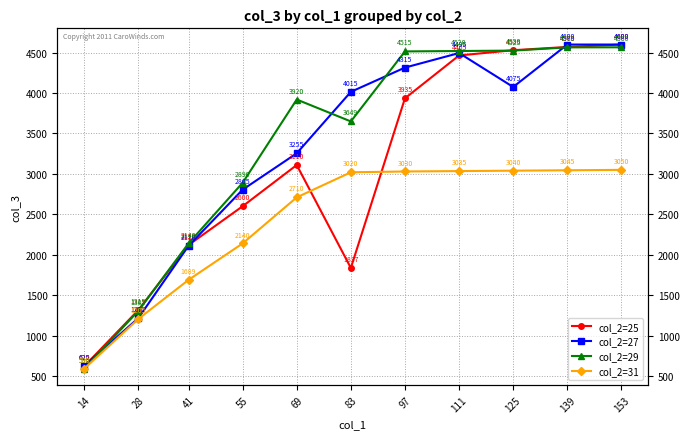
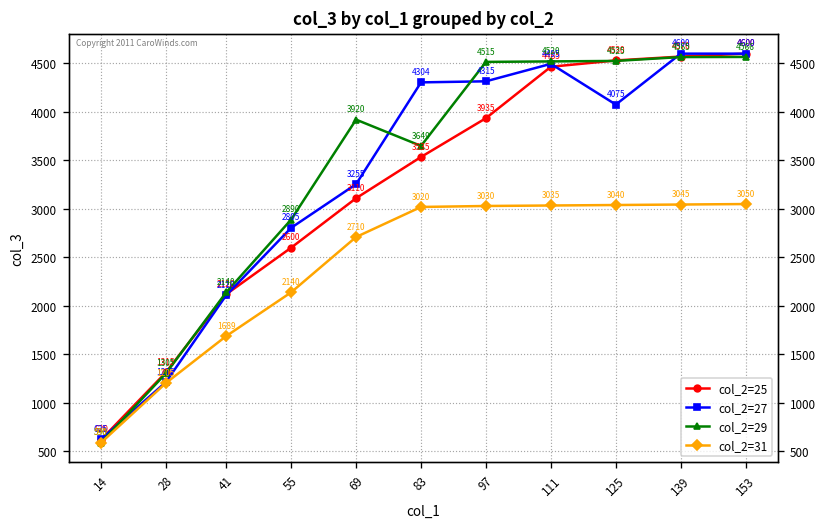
  {
    "col_2=25": {
      "55": 2600,
-     "83": 1837,
+     "83": 3535,
      "97": 3935
    },
    "col_2=27": {
      "69": 3255,
-     "83": 4015,
+     "83": 4304,
      "97": 4315,
      "125": 4075
    },
    "col_2=29": {
      "69": 3920,
      "83": 3649,
      "97": 4515
    },
    "col_2=31": {
      "41": 1689,
      "55": 2140,
      "69": 2710,
      "83": 3020,
      "97": 3030,
      "111": 3035,
      "125": 3040,
      "139": 3045,
      "153": 3050
    }
  }
